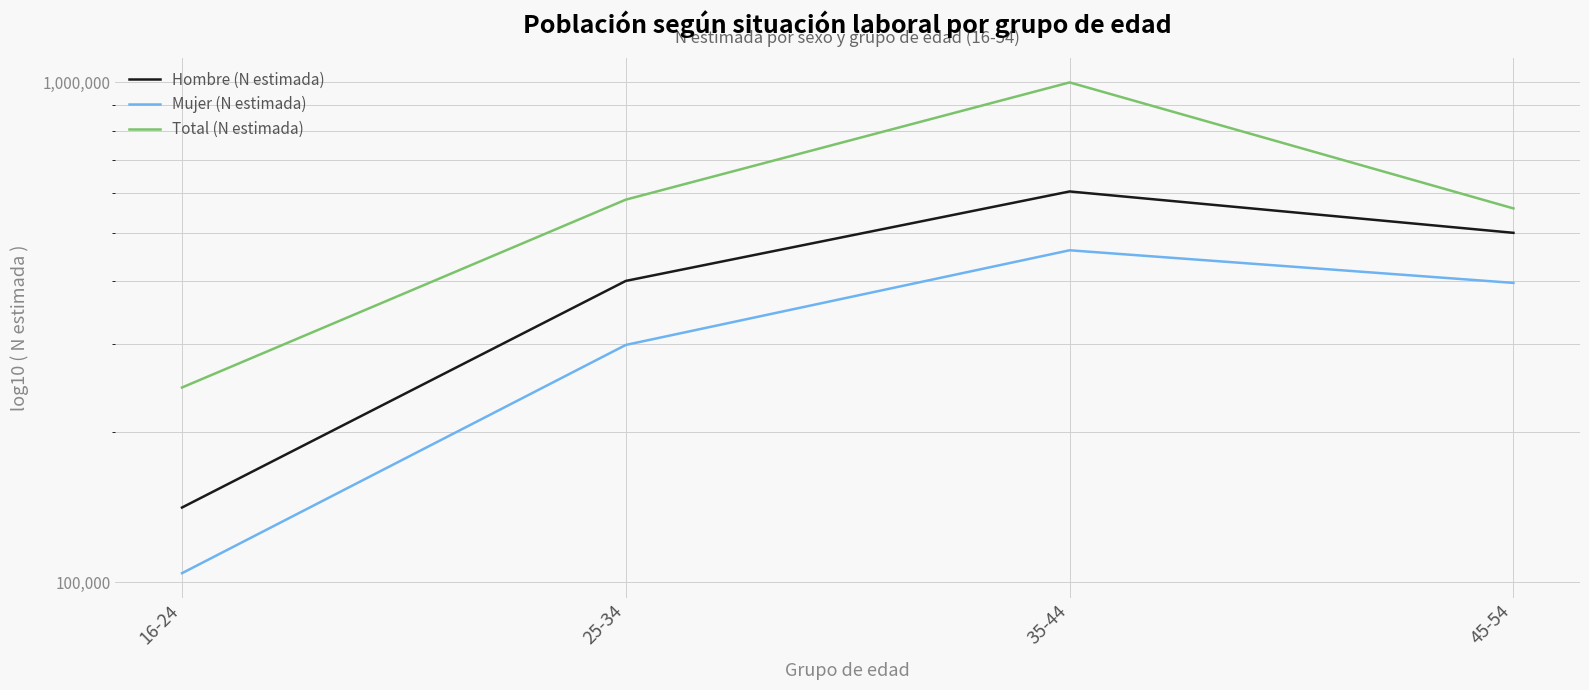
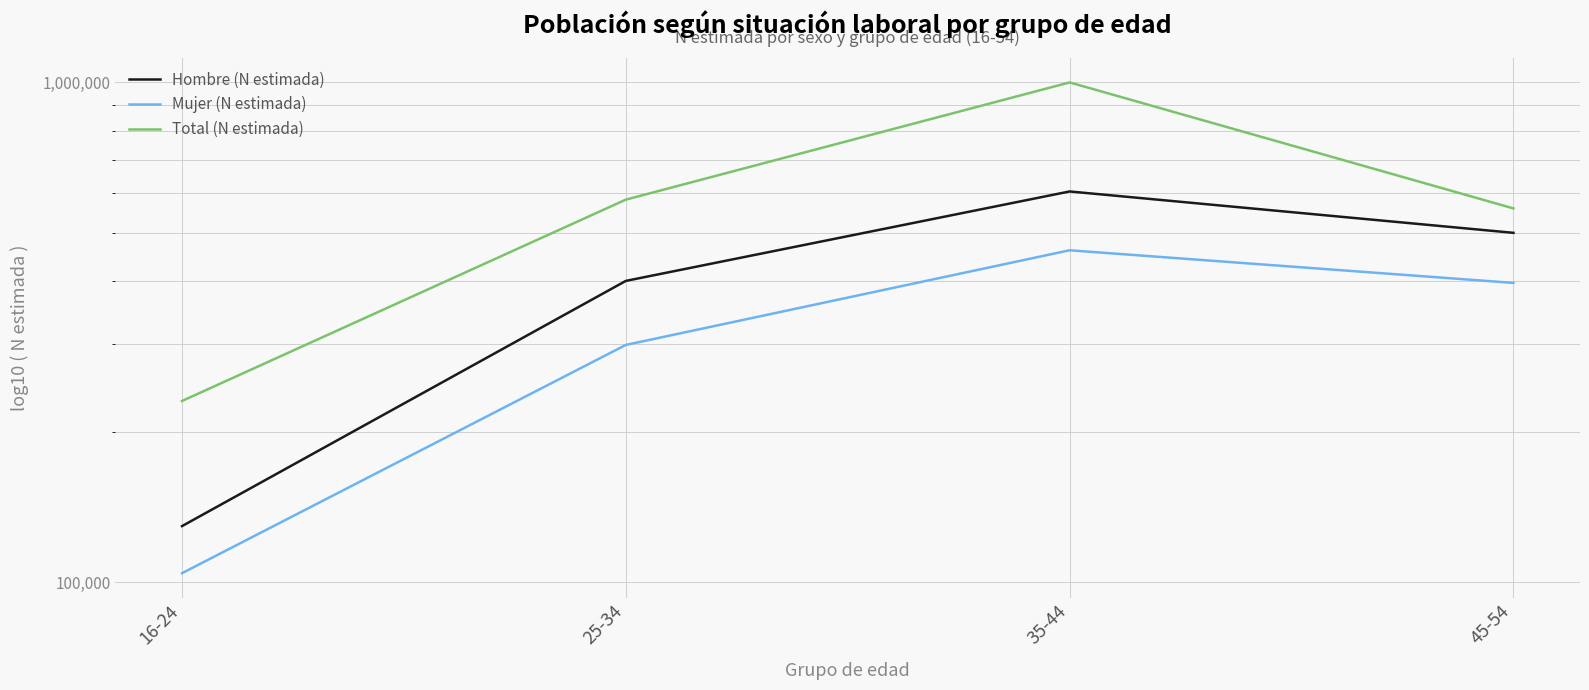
  {
    "Hombre (N estimada)": {
-     "16-24": "141,000",
+     "16-24": "129,000",
      "25-34": "400,000",
      "35-44": "610,000",
      "45-54": "500,000"
    },
    "Mujer (N estimada)": {
      "16-24": "104,000",
      "25-34": "300,000",
      "35-44": "460,000",
      "45-54": "400,000"
    },
    "Total (N estimada)": {
-     "16-24": "250,000",
+     "16-24": "230,000",
      "25-34": "580,000",
      "35-44": "1,000,000",
      "45-54": "560,000"
    }
  }
